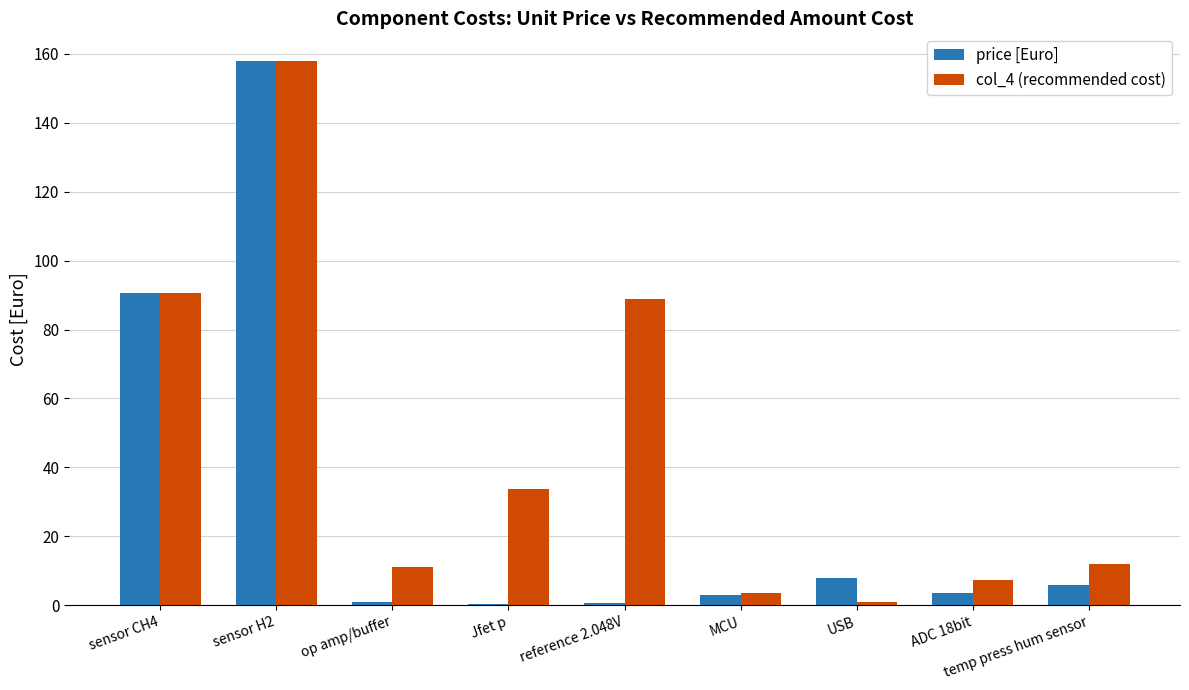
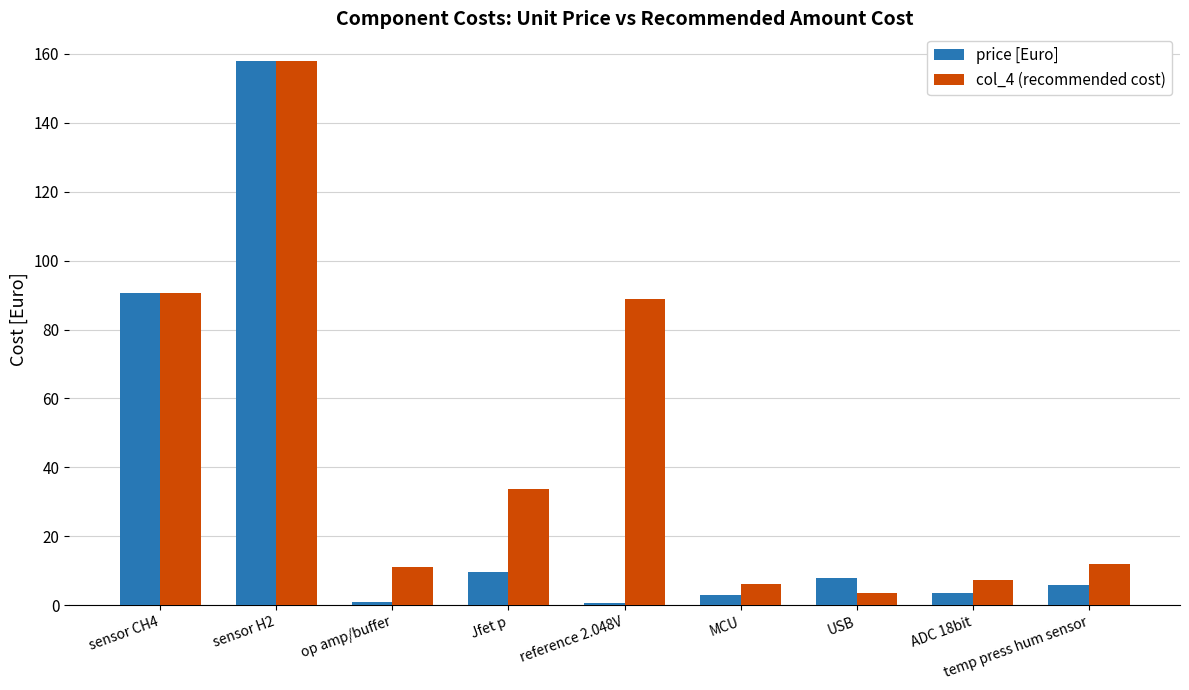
  {
    "price [Euro]": {
      "sensor CH4": 91,
      "sensor H2": 158,
      "op amp/buffer": 1,
-     "Jfet p": 0,
+     "Jfet p": 10,
      "reference 2.048V": 1,
      "MCU": 3,
      "USB": 8,
      "ADC 18bit": 4,
      "temp press hum sensor": 6
    },
    "col_4 (recommended cost)": {
      "sensor CH4": 91,
      "sensor H2": 158,
      "op amp/buffer": 11,
      "Jfet p": 34,
      "reference 2.048V": 89,
-     "MCU": 4,
-     "USB": 1,
+     "MCU": 6,
+     "USB": 4,
      "ADC 18bit": 7,
      "temp press hum sensor": 12
    }
  }
